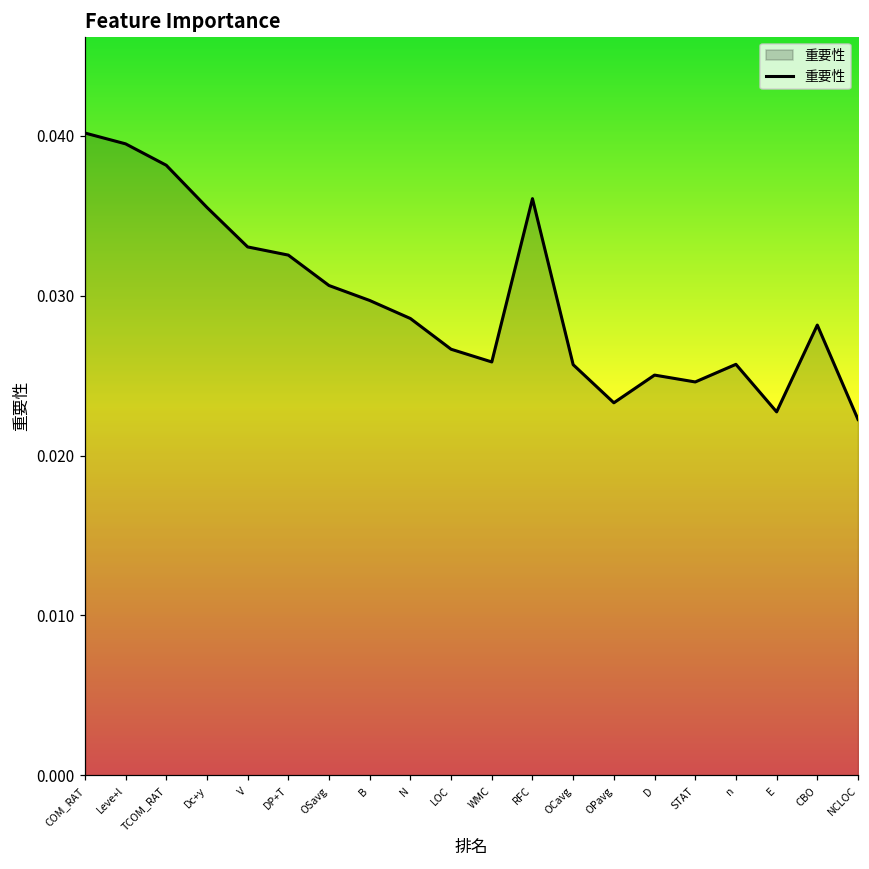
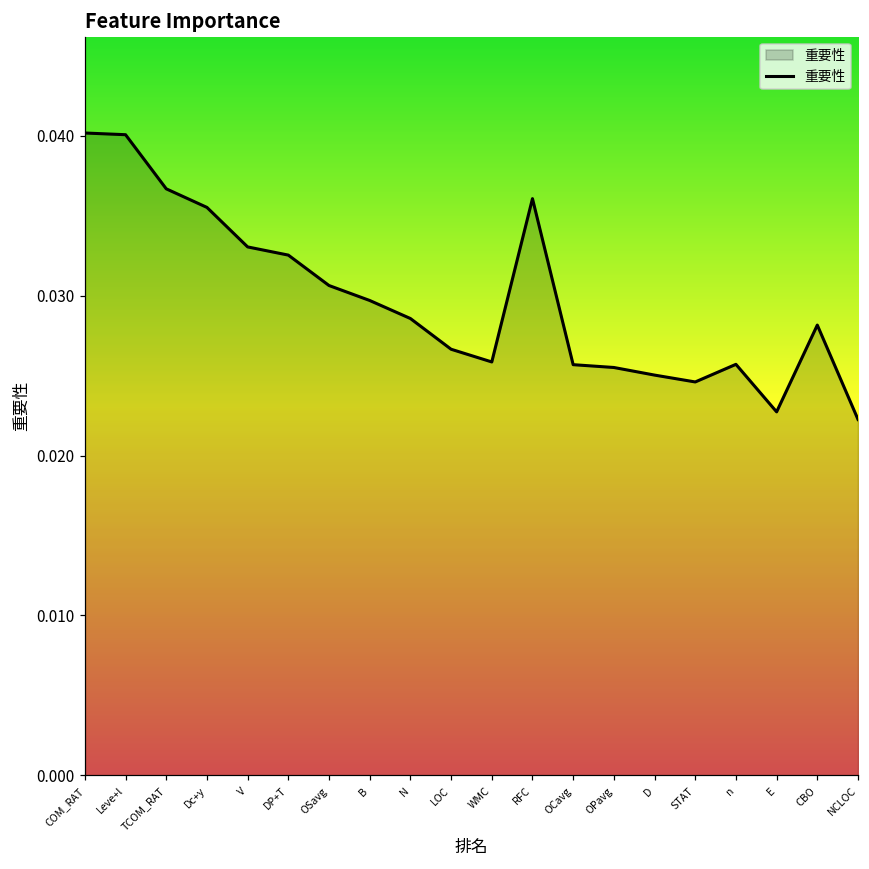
  {
    "COM_RAT": 0.0402,
-   "Leve+l": 0.0395,
-   "TCOM_RAT": 0.0382,
+   "Leve+l": 0.0401,
+   "TCOM_RAT": 0.0367,
    "Dc+y": 0.0355,
    "V": 0.0330,
    "DP+T": 0.0325,
    "OSavg": 0.0306,
    "B": 0.0297,
    "N": 0.0286,
    "LOC": 0.0266,
    "WMC": 0.0259,
    "RFC": 0.0361,
    "OCavg": 0.0257,
-   "OPavg": 0.0233,
+   "OPavg": 0.0255,
    "D": 0.0250,
    "STAT": 0.0246,
    "n": 0.0257,
    "E": 0.0227,
    "CBO": 0.0282,
    "NCLOC": 0.0223
  }
